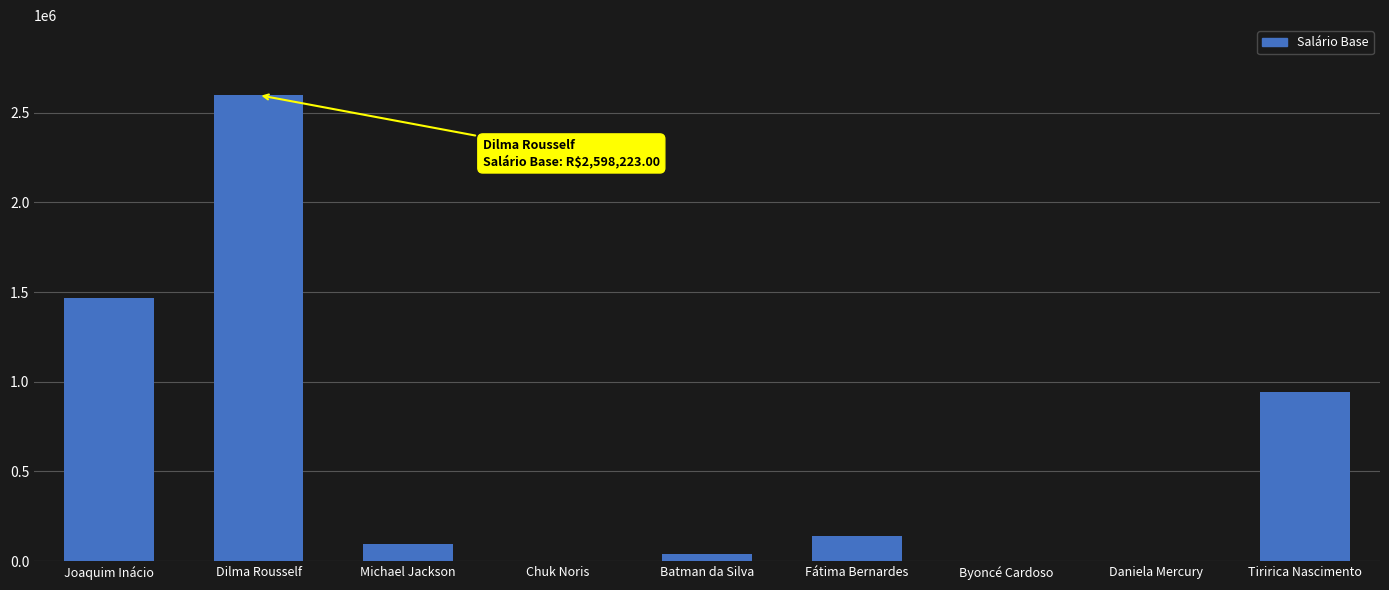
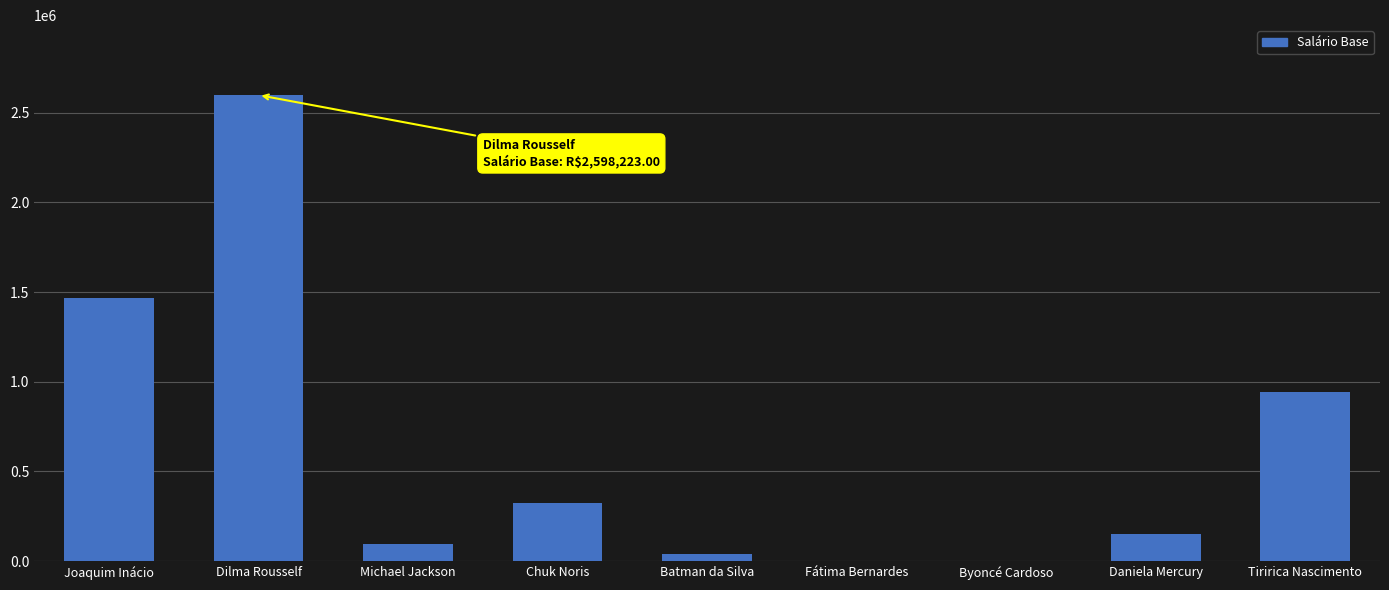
  {
    "Joaquim Inácio": 1470000,
    "Dilma Rousself": 2600000,
    "Michael Jackson": 100000,
-   "Chuk Noris": 0,
+   "Chuk Noris": 320000,
    "Batman da Silva": 40000,
-   "Fátima Bernardes": 140000,
-   "Daniela Mercury": 0,
+   "Fátima Bernardes": 0,
+   "Daniela Mercury": 150000,
    "Tiririca Nascimento": 950000
  }
